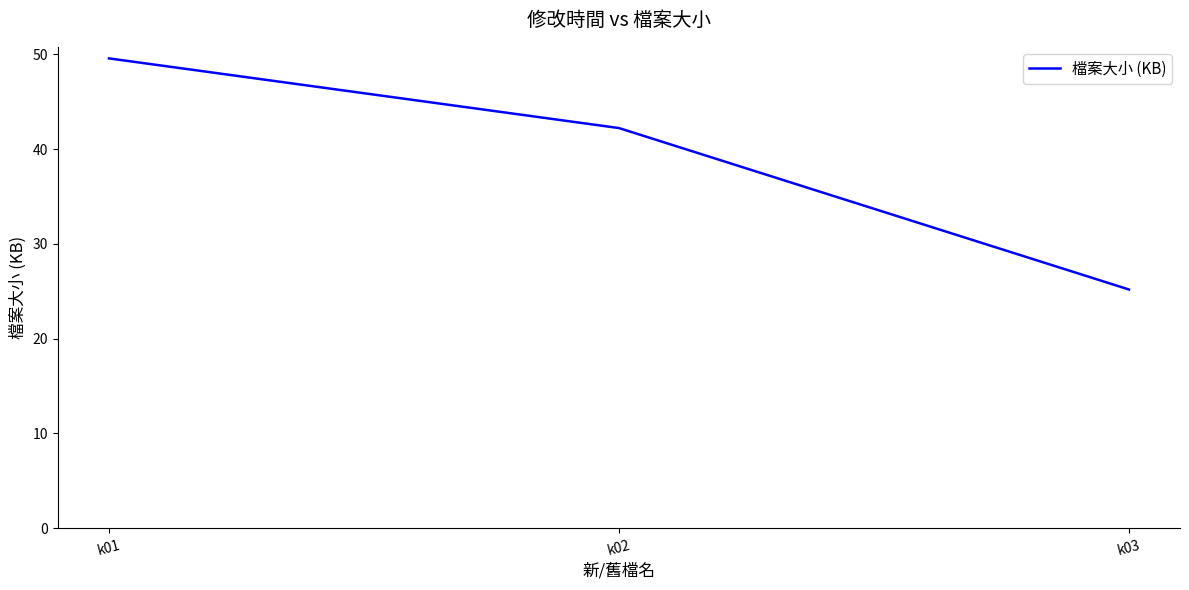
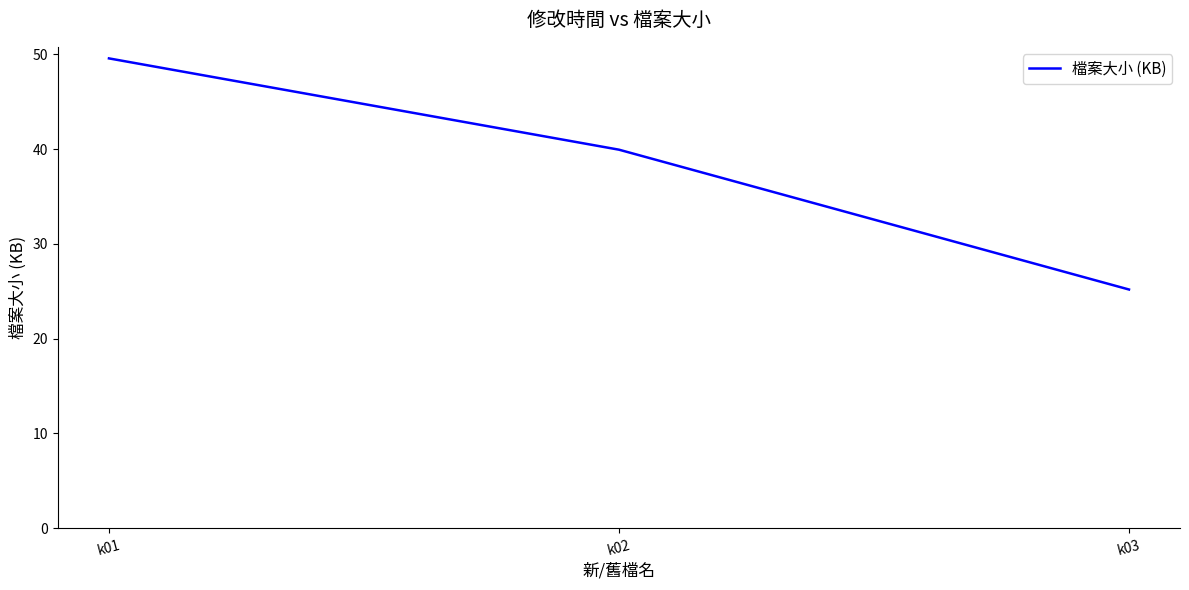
  {
    "k01": 50,
-   "k02": 42,
+   "k02": 40,
    "k03": 25
  }
